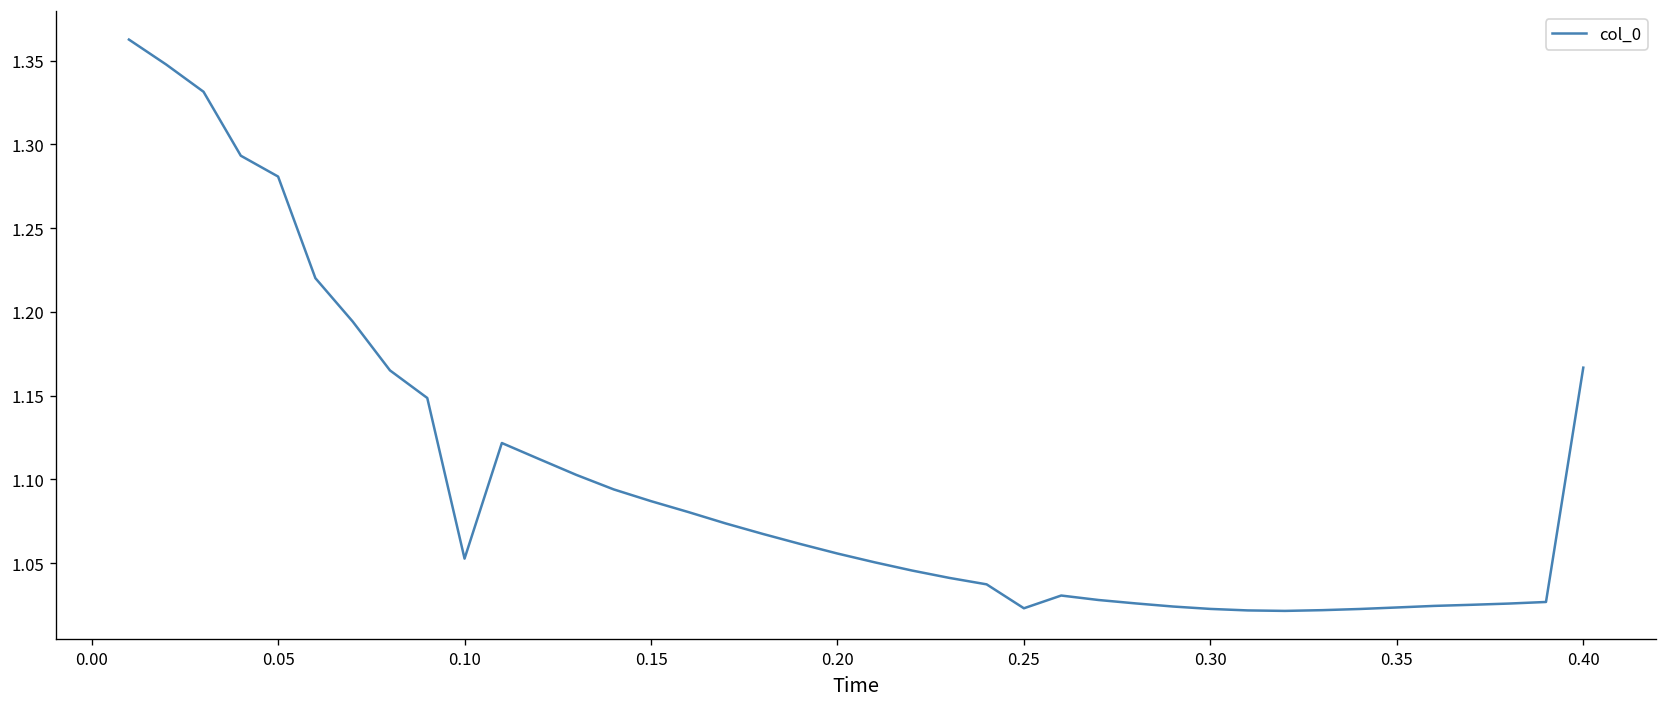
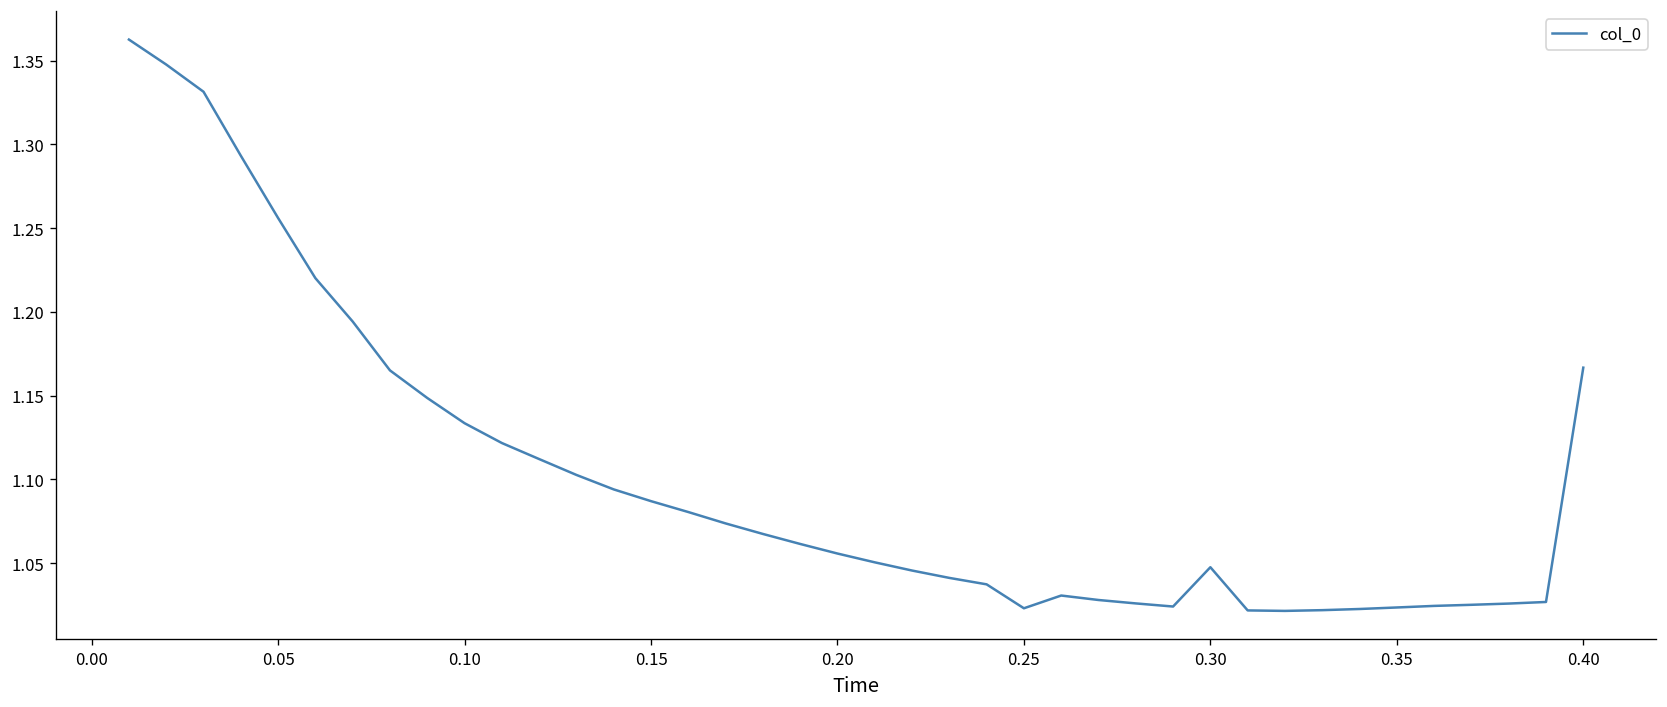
  {
-   "0.05": 1.281,
-   "0.10": 1.053,
+   "0.05": 1.256,
+   "0.10": 1.134,
    "0.15": 1.087,
    "0.20": 1.056,
    "0.25": 1.023,
-   "0.30": 1.023,
+   "0.30": 1.048,
    "0.35": 1.024,
    "0.40": 1.167
  }
